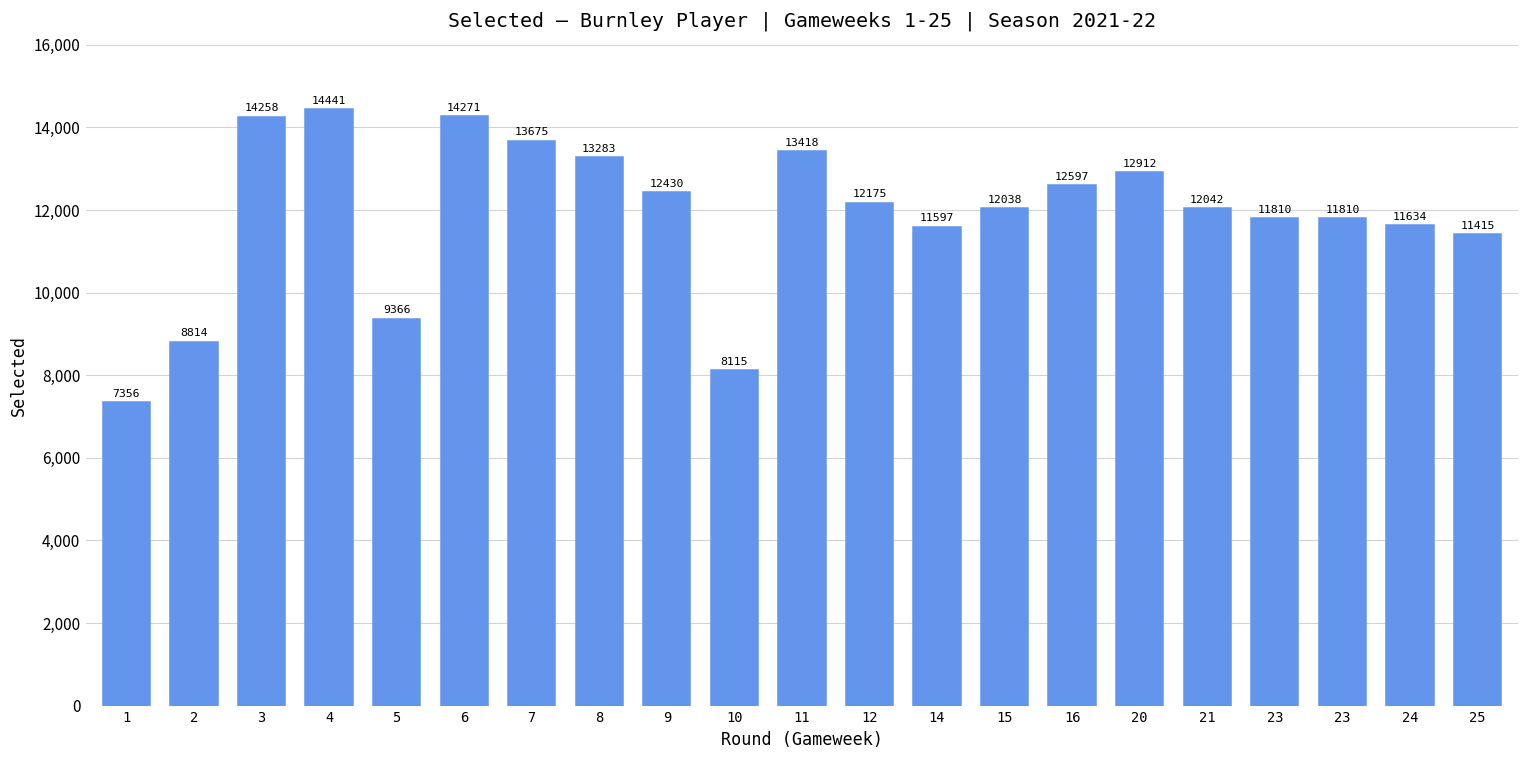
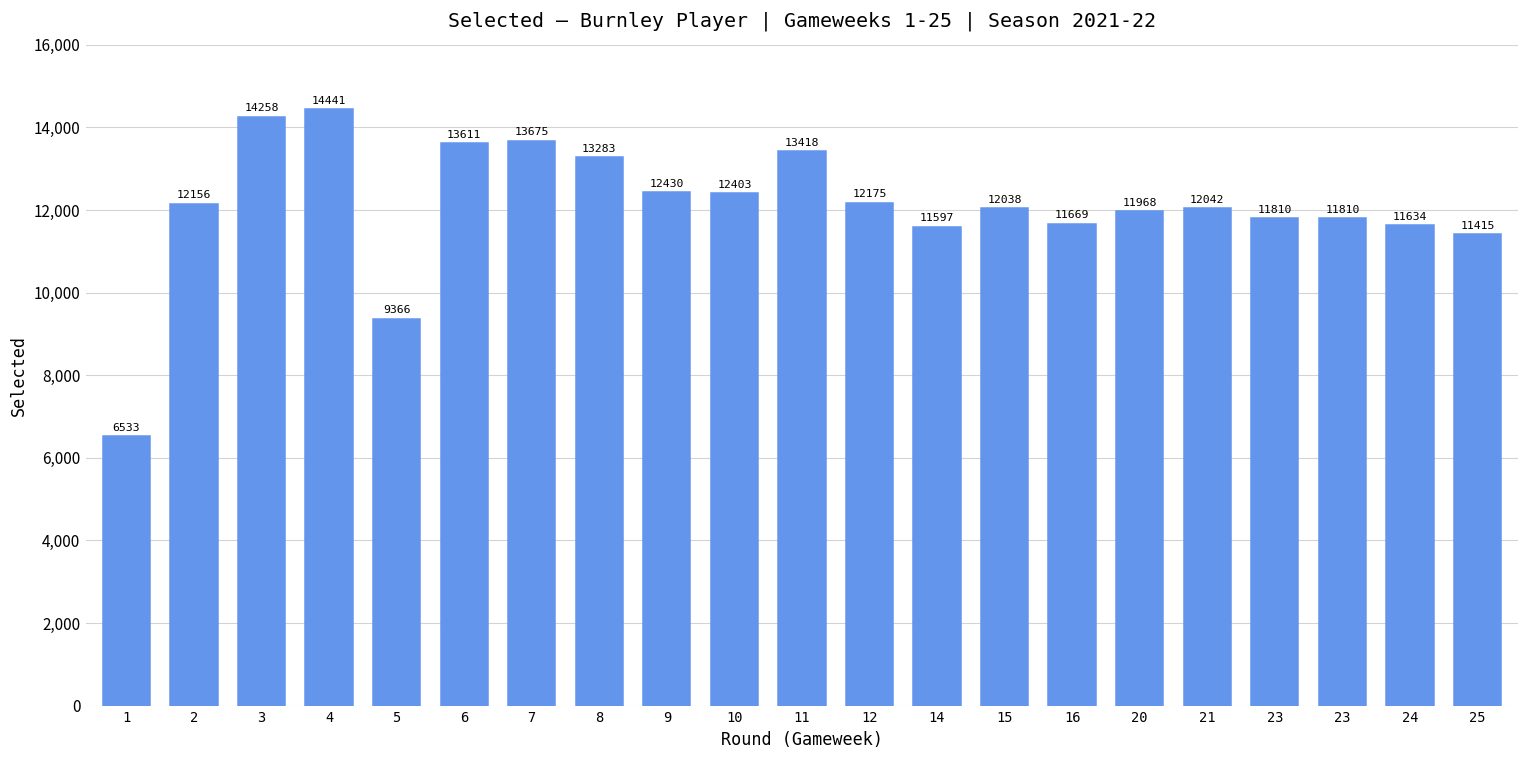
  {
-   "1": 7356,
-   "2": 8814,
+   "1": 6533,
+   "2": 12156,
    "3": 14258,
    "4": 14441,
    "5": 9366,
-   "6": 14271,
+   "6": 13611,
    "7": 13675,
    "8": 13283,
    "9": 12430,
-   "10": 8115,
+   "10": 12403,
    "11": 13418,
    "12": 12175,
    "14": 11597,
    "15": 12038,
-   "16": 12597,
-   "20": 12912,
+   "16": 11669,
+   "20": 11968,
    "21": 12042,
    "24": 11634,
    "25": 11415
  }
